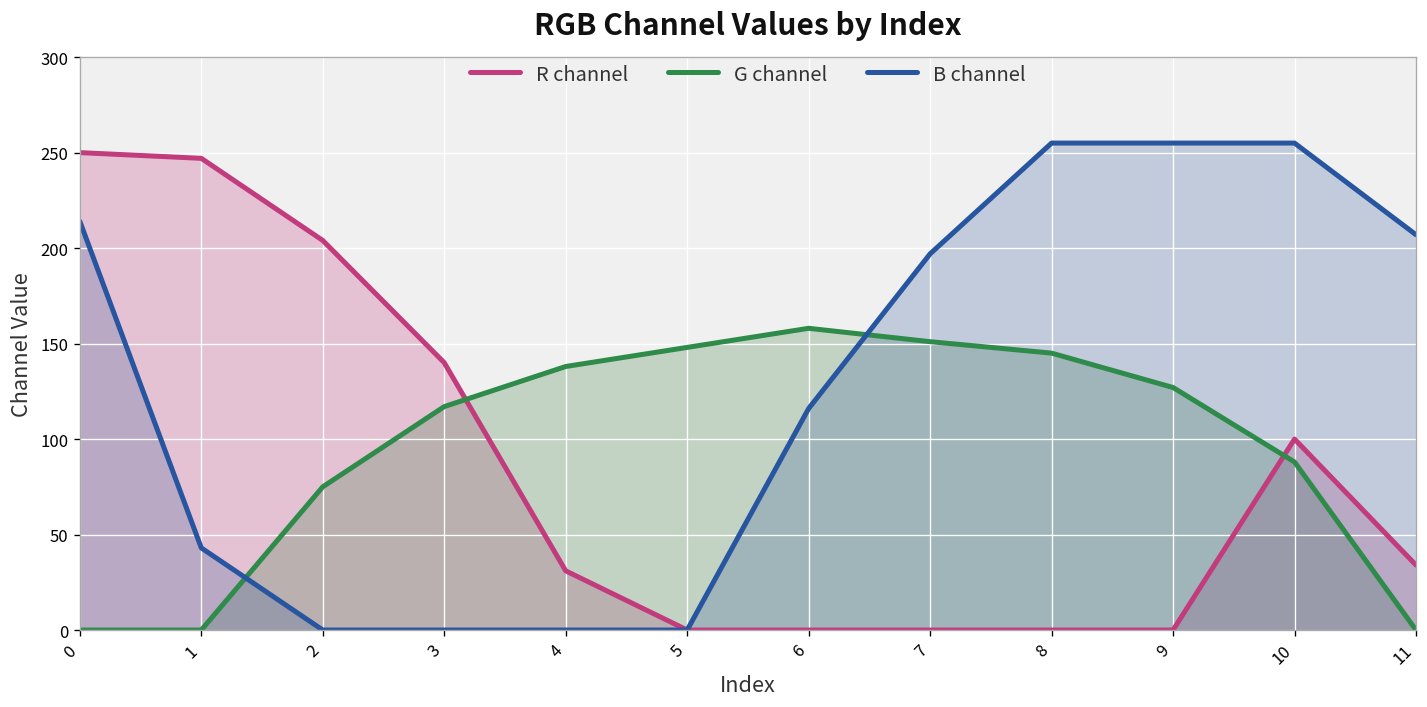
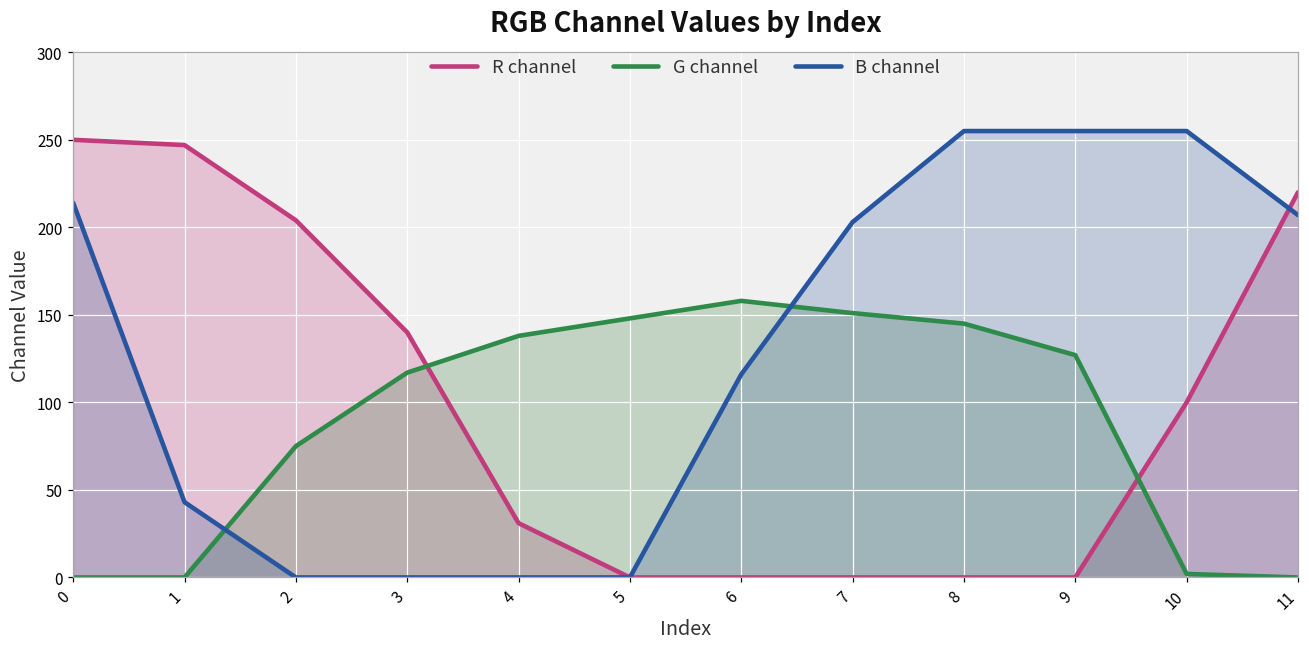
  {
    "R channel": {
      "0": 250,
      "1": 247,
      "2": 204,
      "3": 140,
      "4": 31,
      "6": 0,
      "7": 0,
      "8": 0,
      "9": 0,
      "10": 100,
-     "11": 34
+     "11": 220
    },
    "G channel": {
      "0": 0,
      "1": 0,
      "2": 75,
      "3": 117,
      "4": 138,
      "5": 148,
      "6": 158,
      "7": 151,
      "8": 145,
      "9": 127,
-     "10": 88,
+     "10": 2,
      "11": 0
    },
    "B channel": {
      "0": 214,
      "1": 43,
      "2": 0,
      "3": 0,
      "4": 0,
      "6": 116,
-     "7": 197,
+     "7": 203,
      "8": 255,
      "9": 255,
      "10": 255,
      "11": 207
    }
  }
